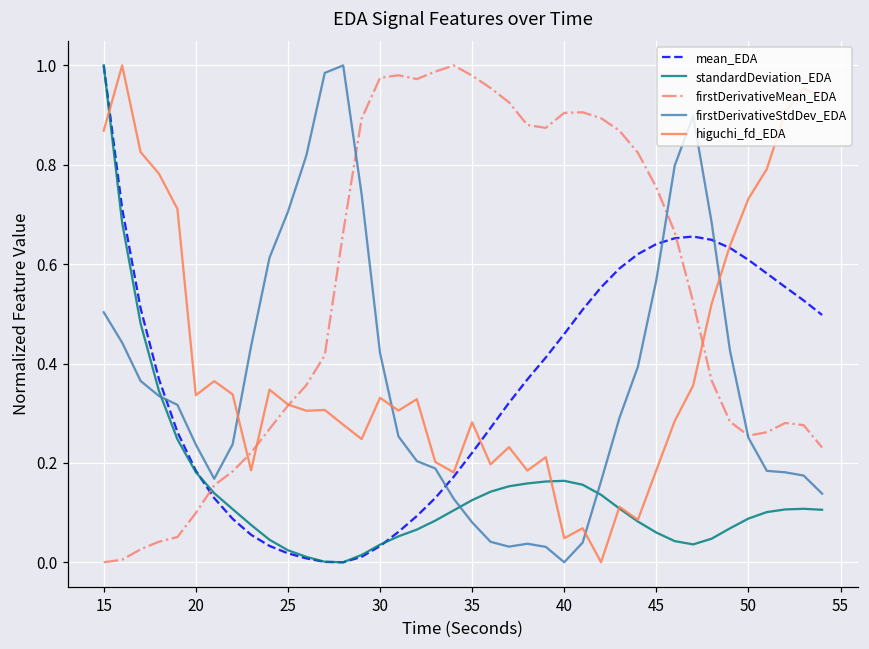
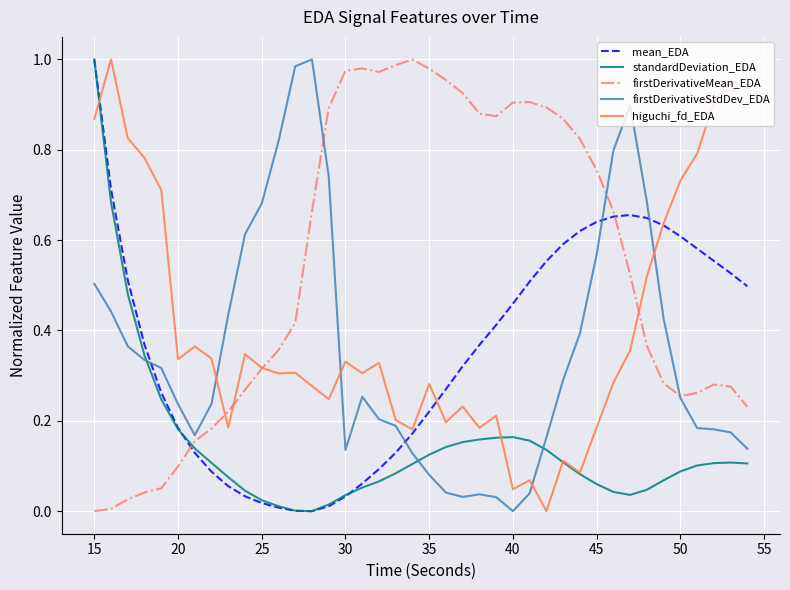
  {
    "mean_EDA": {
      "25": 0.02,
      "35": 0.22,
      "40": 0.46,
      "45": 0.64,
      "50": 0.61
    },
    "standardDeviation_EDA": {
      "25": 0.02,
      "35": 0.13,
      "40": 0.16,
      "45": 0.06,
      "50": 0.09
    },
    "firstDerivativeStdDev_EDA": {
      "15": 0.50,
      "20": 0.24,
-     "25": 0.71,
-     "30": 0.42,
+     "25": 0.68,
+     "30": 0.14,
      "35": 0.08,
      "40": 0.00,
      "45": 0.57
    }
  }
